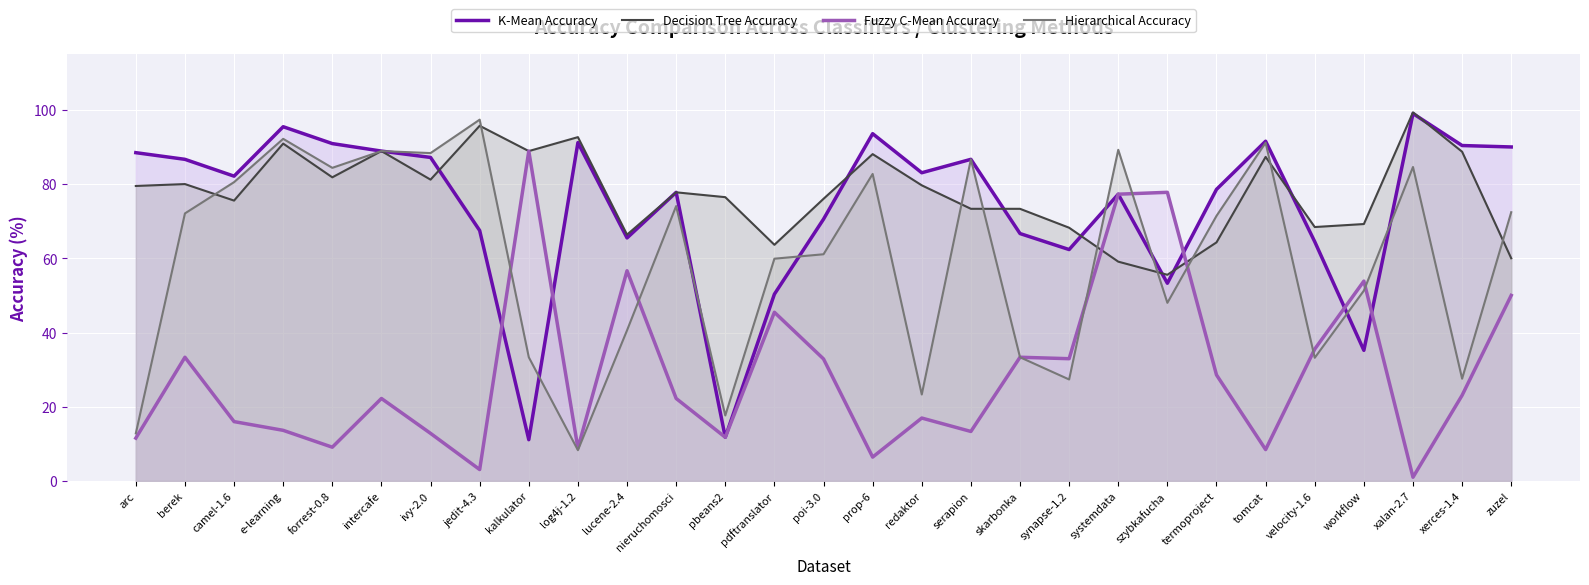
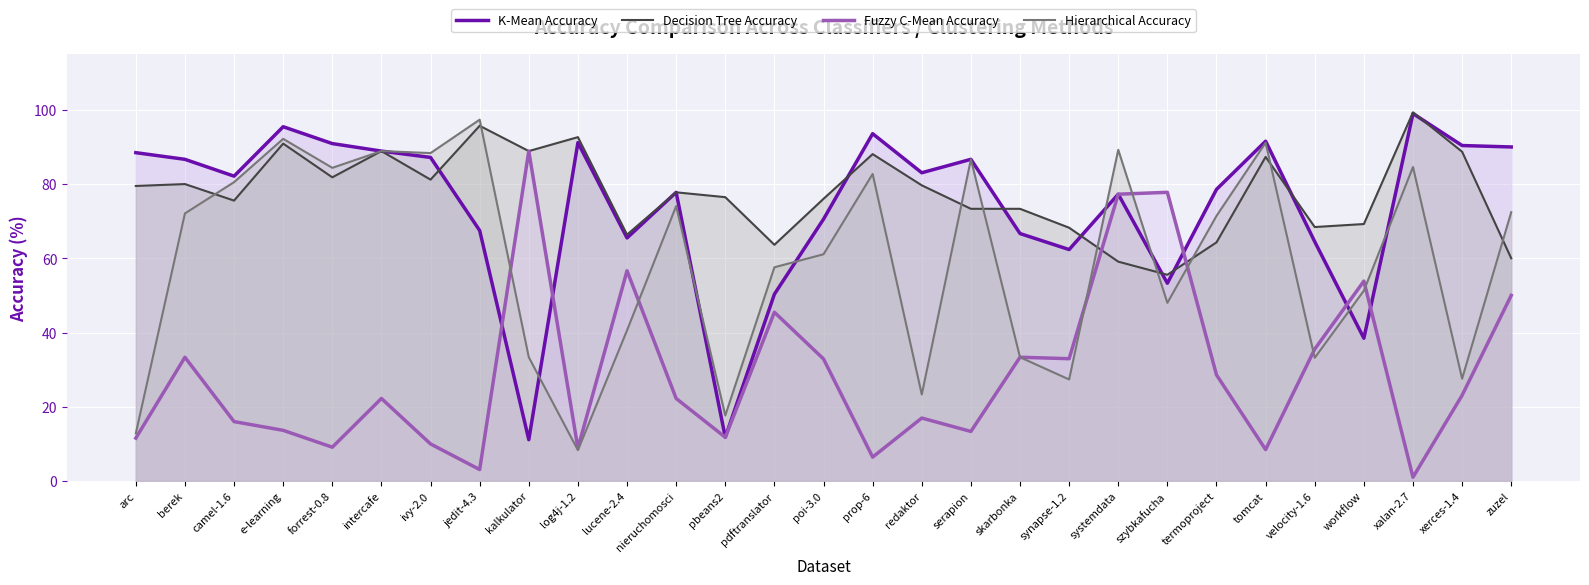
  {
    "K-Mean Accuracy": {
      "arc": 88,
      "berek": 87,
      "camel-1.6": 82,
      "e-learning": 95,
      "forrest-0.8": 91,
      "ivy-2.0": 87,
      "jedit-4.3": 67,
      "kalkulator": 11,
      "log4j-1.2": 91,
      "lucene-2.4": 65,
      "pdftranslator": 50,
      "poi-3.0": 71,
      "prop-6": 94,
      "redaktor": 83,
      "skarbonka": 67,
      "synapse-1.2": 62,
      "szybkafucha": 53,
      "termoproject": 79,
      "velocity-1.6": 64,
-     "workflow": 35,
+     "workflow": 38,
      "xerces-1.4": 90,
      "zuzel": 90
    },
    "Decision Tree Accuracy": {
      "arc": 79,
      "berek": 80,
      "camel-1.6": 76,
      "e-learning": 91,
      "forrest-0.8": 82,
      "ivy-2.0": 81,
      "jedit-4.3": 96,
      "log4j-1.2": 93,
      "lucene-2.4": 66,
      "pbeans2": 76,
      "pdftranslator": 64,
      "poi-3.0": 76,
      "prop-6": 88,
      "redaktor": 80,
      "serapion": 73,
      "skarbonka": 73,
      "synapse-1.2": 68,
      "systemdata": 59,
      "szybkafucha": 56,
      "termoproject": 64,
      "tomcat": 87,
      "velocity-1.6": 68,
      "workflow": 69,
      "xerces-1.4": 89,
      "zuzel": 60
    },
    "Fuzzy C-Mean Accuracy": {
      "arc": 12,
      "berek": 33,
      "camel-1.6": 16,
      "e-learning": 14,
      "forrest-0.8": 9,
      "intercafe": 22,
-     "ivy-2.0": 13,
+     "ivy-2.0": 10,
      "jedit-4.3": 3,
      "lucene-2.4": 57,
      "nieruchomosci": 22,
      "pdftranslator": 45,
      "poi-3.0": 33,
      "prop-6": 6,
      "redaktor": 17,
      "serapion": 13,
      "synapse-1.2": 33,
      "szybkafucha": 78,
      "termoproject": 29,
      "tomcat": 8,
      "velocity-1.6": 36,
      "workflow": 54,
      "xalan-2.7": 1,
      "xerces-1.4": 23,
      "zuzel": 50
    },
    "Hierarchical Accuracy": {
      "arc": 13,
      "berek": 72,
      "camel-1.6": 81,
      "e-learning": 92,
      "forrest-0.8": 84,
      "ivy-2.0": 88,
      "jedit-4.3": 97,
      "kalkulator": 33,
      "lucene-2.4": 41,
      "nieruchomosci": 74,
      "pbeans2": 18,
-     "pdftranslator": 60,
+     "pdftranslator": 58,
      "poi-3.0": 61,
      "prop-6": 83,
      "redaktor": 23,
      "synapse-1.2": 27,
      "systemdata": 89,
      "szybkafucha": 48,
      "termoproject": 71,
      "velocity-1.6": 33,
      "workflow": 51,
      "xalan-2.7": 85,
      "xerces-1.4": 28,
      "zuzel": 72
    }
  }
